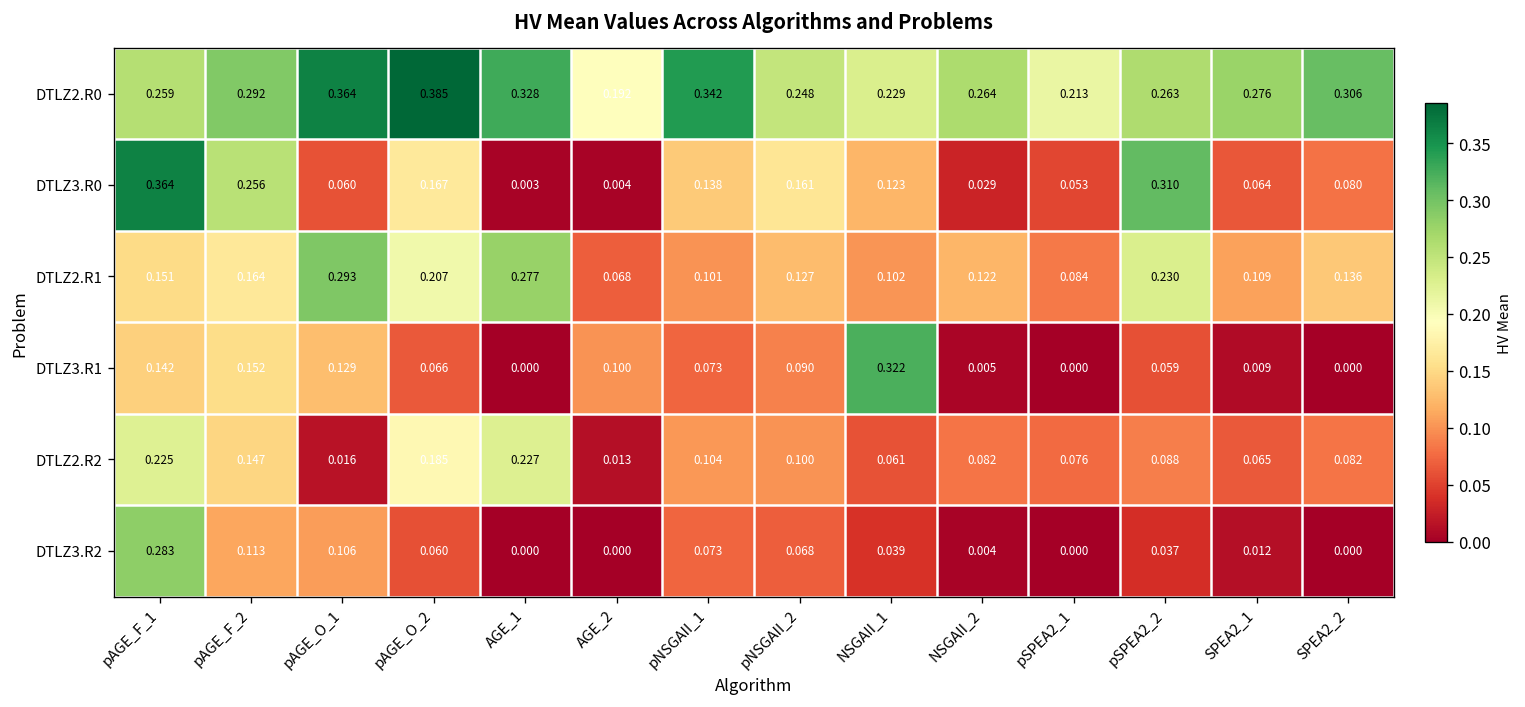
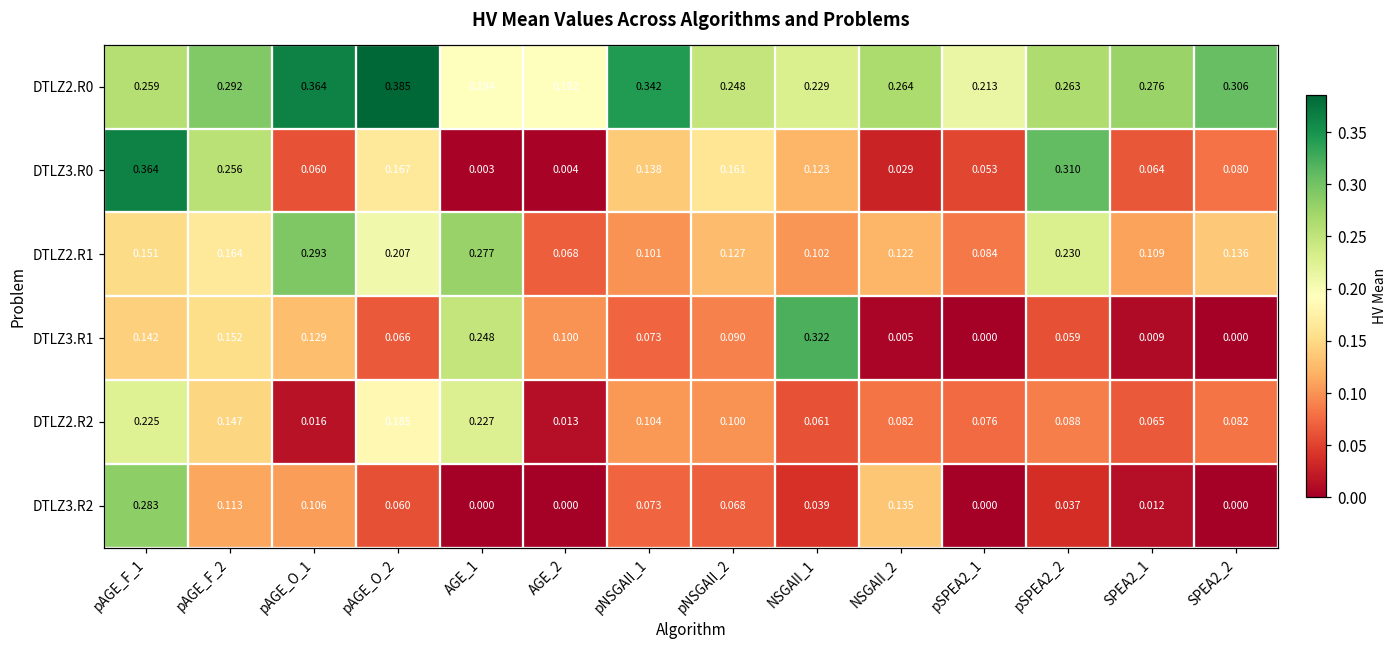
  {
    "DTLZ2.R0": {
      "pAGE_F_1": 0.259,
      "pAGE_F_2": 0.292,
      "pAGE_O_1": 0.364,
      "pAGE_O_2": 0.385,
-     "AGE_1": 0.328,
+     "AGE_1": 0.194,
      "AGE_2": 0.192,
      "pNSGAII_1": 0.342,
      "pNSGAII_2": 0.248,
      "NSGAII_1": 0.229,
      "NSGAII_2": 0.264,
      "pSPEA2_1": 0.213,
      "pSPEA2_2": 0.263,
      "SPEA2_1": 0.276,
      "SPEA2_2": 0.306
    },
    "DTLZ3.R0": {
      "pAGE_F_1": 0.364,
      "pAGE_F_2": 0.256,
      "pAGE_O_1": 0.060,
      "pAGE_O_2": 0.167,
      "AGE_1": 0.003,
      "AGE_2": 0.004,
      "pNSGAII_1": 0.138,
      "pNSGAII_2": 0.161,
      "NSGAII_1": 0.123,
      "NSGAII_2": 0.029,
      "pSPEA2_1": 0.053,
      "pSPEA2_2": 0.310,
      "SPEA2_1": 0.064,
      "SPEA2_2": 0.080
    },
    "DTLZ2.R1": {
      "pAGE_F_1": 0.151,
      "pAGE_F_2": 0.164,
      "pAGE_O_1": 0.293,
      "pAGE_O_2": 0.207,
      "AGE_1": 0.277,
      "AGE_2": 0.068,
      "pNSGAII_1": 0.101,
      "pNSGAII_2": 0.127,
      "NSGAII_1": 0.102,
      "NSGAII_2": 0.122,
      "pSPEA2_1": 0.084,
      "pSPEA2_2": 0.230,
      "SPEA2_1": 0.109,
      "SPEA2_2": 0.136
    },
    "DTLZ3.R1": {
      "pAGE_F_1": 0.142,
      "pAGE_F_2": 0.152,
      "pAGE_O_1": 0.129,
      "pAGE_O_2": 0.066,
-     "AGE_1": 0.000,
+     "AGE_1": 0.248,
      "AGE_2": 0.100,
      "pNSGAII_1": 0.073,
      "pNSGAII_2": 0.090,
      "NSGAII_1": 0.322,
      "NSGAII_2": 0.005,
      "pSPEA2_1": 0.000,
      "pSPEA2_2": 0.059,
      "SPEA2_1": 0.009,
      "SPEA2_2": 0.000
    },
    "DTLZ2.R2": {
      "pAGE_F_1": 0.225,
      "pAGE_F_2": 0.147,
      "pAGE_O_1": 0.016,
      "pAGE_O_2": 0.185,
      "AGE_1": 0.227,
      "AGE_2": 0.013,
      "pNSGAII_1": 0.104,
      "pNSGAII_2": 0.100,
      "NSGAII_1": 0.061,
      "NSGAII_2": 0.082,
      "pSPEA2_1": 0.076,
      "pSPEA2_2": 0.088,
      "SPEA2_1": 0.065,
      "SPEA2_2": 0.082
    },
    "DTLZ3.R2": {
      "pAGE_F_1": 0.283,
      "pAGE_F_2": 0.113,
      "pAGE_O_1": 0.106,
      "pAGE_O_2": 0.060,
      "AGE_1": 0.000,
      "AGE_2": 0.000,
      "pNSGAII_1": 0.073,
      "pNSGAII_2": 0.068,
      "NSGAII_1": 0.039,
-     "NSGAII_2": 0.004,
+     "NSGAII_2": 0.135,
      "pSPEA2_1": 0.000,
      "pSPEA2_2": 0.037,
      "SPEA2_1": 0.012,
      "SPEA2_2": 0.000
    }
  }
